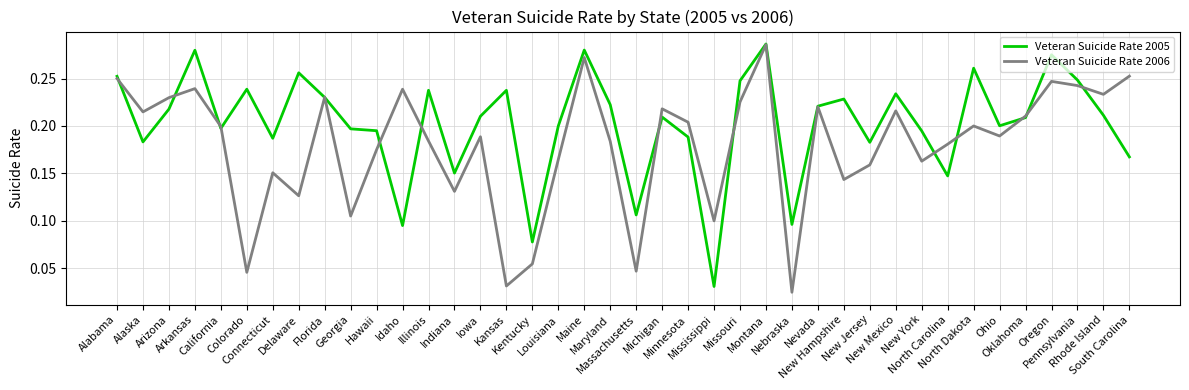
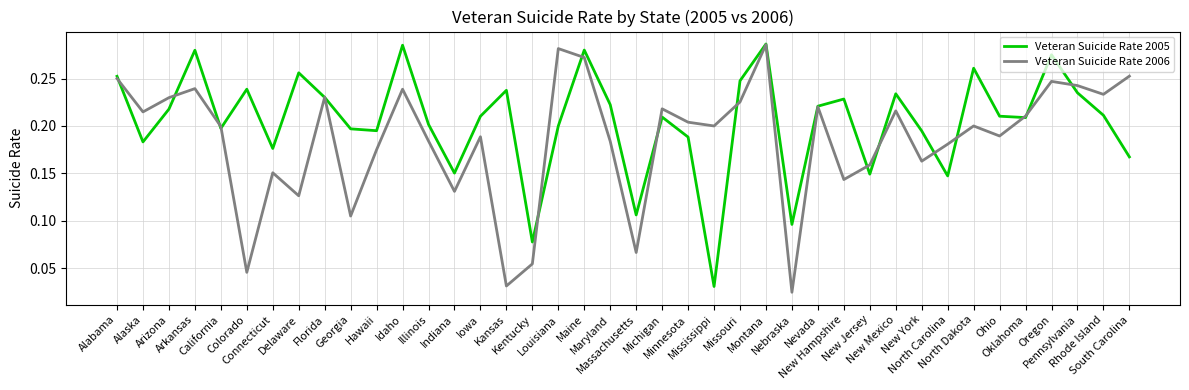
  {
    "Veteran Suicide Rate 2005": {
      "Alaska": 0.18,
      "Arizona": 0.22,
      "Arkansas": 0.28,
      "Colorado": 0.24,
-     "Connecticut": 0.19,
+     "Connecticut": 0.18,
      "Delaware": 0.26,
      "Georgia": 0.20,
      "Hawaii": 0.20,
-     "Idaho": 0.10,
-     "Illinois": 0.24,
+     "Idaho": 0.29,
+     "Illinois": 0.20,
      "Indiana": 0.15,
      "Iowa": 0.21,
      "Kansas": 0.24,
      "Kentucky": 0.08,
      "Louisiana": 0.20,
      "Maine": 0.28,
      "Maryland": 0.22,
      "Massachusetts": 0.11,
      "Michigan": 0.21,
      "Minnesota": 0.19,
      "Mississippi": 0.03,
      "Missouri": 0.25,
      "Nebraska": 0.10,
      "New Hampshire": 0.23,
-     "New Jersey": 0.18,
+     "New Jersey": 0.15,
      "New Mexico": 0.23,
      "New York": 0.19,
      "North Carolina": 0.15,
      "North Dakota": 0.26,
-     "Ohio": 0.20,
-     "Pennsylvania": 0.25,
+     "Ohio": 0.21,
+     "Pennsylvania": 0.23,
      "Rhode Island": 0.21,
      "South Carolina": 0.17
    },
    "Veteran Suicide Rate 2006": {
      "Alaska": 0.21,
      "Arizona": 0.23,
      "Arkansas": 0.24,
      "Colorado": 0.05,
      "Connecticut": 0.15,
      "Delaware": 0.13,
      "Georgia": 0.11,
      "Hawaii": 0.18,
      "Idaho": 0.24,
      "Illinois": 0.18,
      "Indiana": 0.13,
      "Iowa": 0.19,
      "Kansas": 0.03,
      "Kentucky": 0.05,
-     "Louisiana": 0.16,
+     "Louisiana": 0.28,
      "Maine": 0.27,
      "Maryland": 0.18,
-     "Massachusetts": 0.05,
+     "Massachusetts": 0.07,
      "Michigan": 0.22,
      "Minnesota": 0.20,
-     "Mississippi": 0.1,
+     "Mississippi": 0.2,
      "Missouri": 0.23,
      "Nebraska": 0.02,
      "New Hampshire": 0.14,
      "New Jersey": 0.16,
      "New Mexico": 0.22,
      "New York": 0.16,
      "North Carolina": 0.18,
      "North Dakota": 0.20,
      "Ohio": 0.19,
      "Oregon": 0.25,
      "Pennsylvania": 0.24,
      "Rhode Island": 0.23,
      "South Carolina": 0.25
    }
  }
